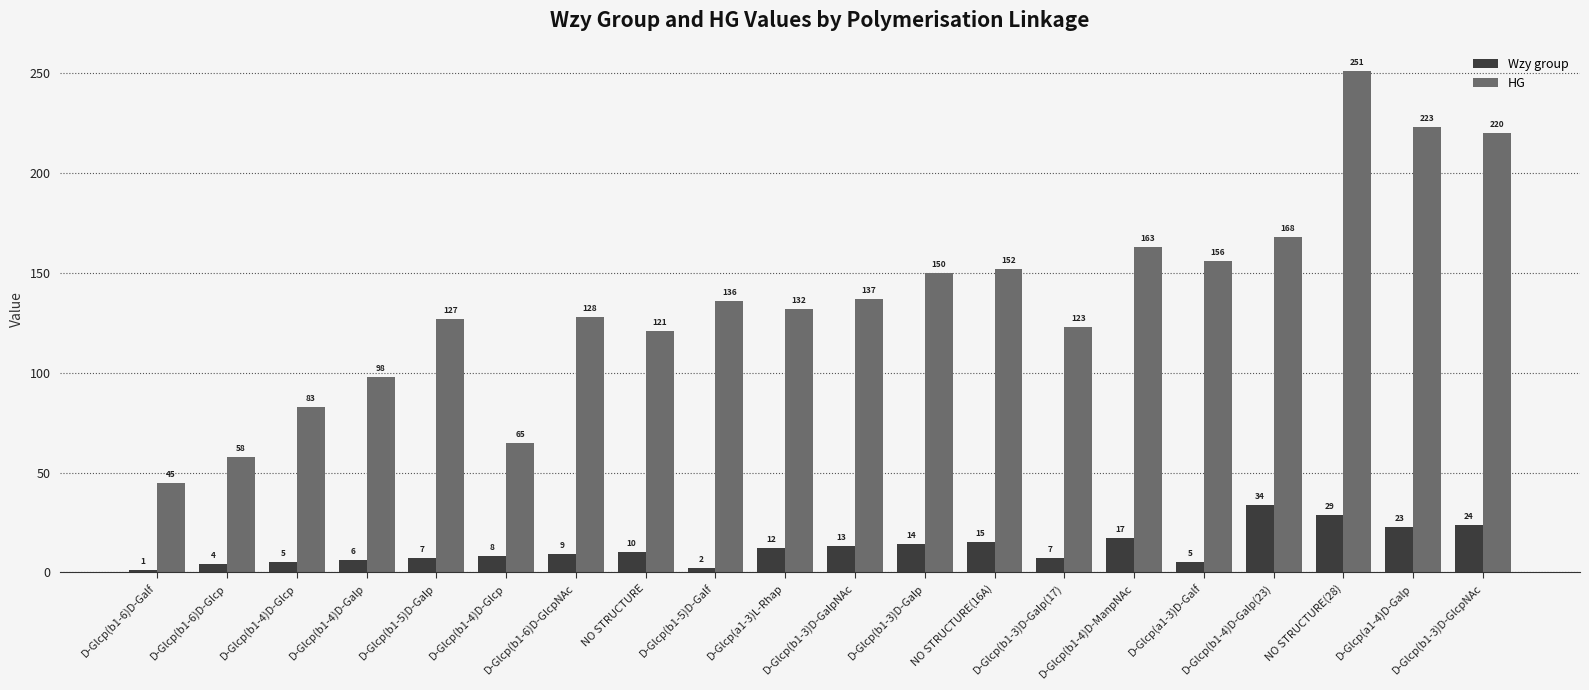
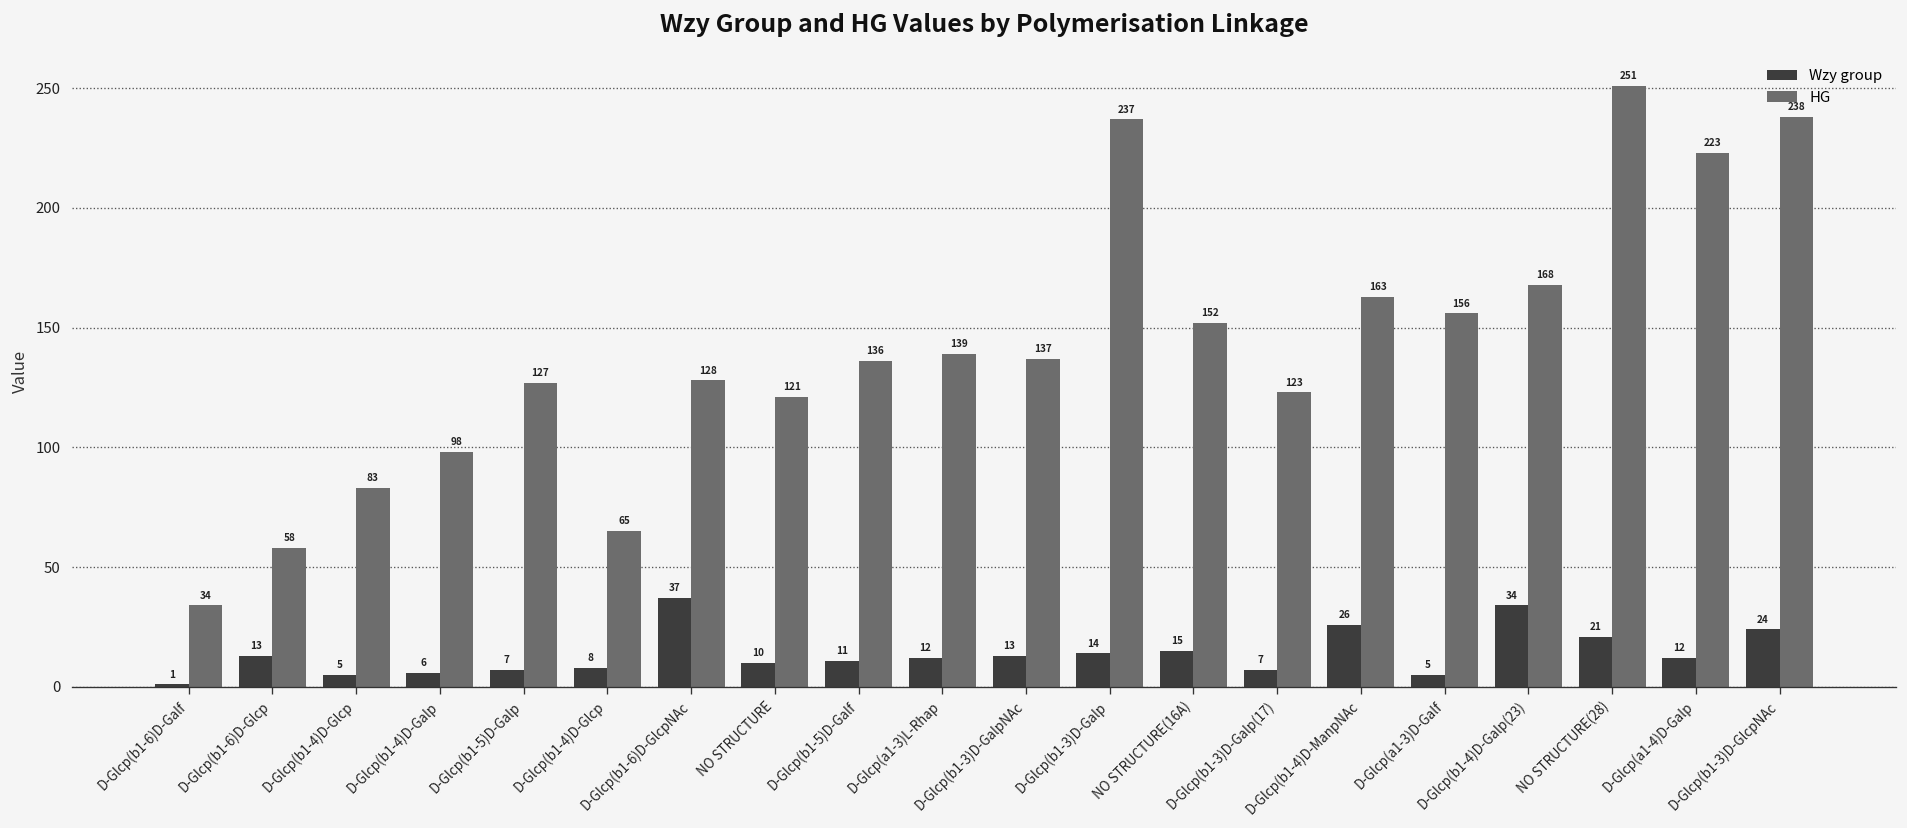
  {
    "Wzy group": {
      "D-Glcp(b1-6)D-Galf": 1,
-     "D-Glcp(b1-6)D-Glcp": 4,
+     "D-Glcp(b1-6)D-Glcp": 13,
      "D-Glcp(b1-4)D-Galp": 6,
      "D-Glcp(b1-5)D-Galp": 7,
-     "D-Glcp(b1-6)D-GlcpNAc": 9,
+     "D-Glcp(b1-6)D-GlcpNAc": 37,
      "NO STRUCTURE": 10,
-     "D-Glcp(b1-5)D-Galf": 2,
+     "D-Glcp(b1-5)D-Galf": 11,
      "D-Glcp(a1-3)L-Rhap": 12,
      "D-Glcp(b1-3)D-GalpNAc": 13,
      "D-Glcp(b1-3)D-Galp": 14,
      "NO STRUCTURE(16A)": 15,
      "D-Glcp(b1-3)D-Galp(17)": 7,
-     "D-Glcp(b1-4)D-ManpNAc": 17,
+     "D-Glcp(b1-4)D-ManpNAc": 26,
      "D-Glcp(a1-3)D-Galf": 5,
      "D-Glcp(b1-4)D-Galp(23)": 34,
-     "NO STRUCTURE(28)": 29,
-     "D-Glcp(a1-4)D-Galp": 23,
+     "NO STRUCTURE(28)": 21,
+     "D-Glcp(a1-4)D-Galp": 12,
      "D-Glcp(b1-3)D-GlcpNAc": 24
    },
    "HG": {
-     "D-Glcp(b1-6)D-Galf": 45,
+     "D-Glcp(b1-6)D-Galf": 34,
      "D-Glcp(b1-6)D-Glcp": 58,
      "D-Glcp(b1-4)D-Galp": 98,
      "D-Glcp(b1-5)D-Galp": 127,
      "D-Glcp(b1-6)D-GlcpNAc": 128,
      "NO STRUCTURE": 121,
      "D-Glcp(b1-5)D-Galf": 136,
-     "D-Glcp(a1-3)L-Rhap": 132,
+     "D-Glcp(a1-3)L-Rhap": 139,
      "D-Glcp(b1-3)D-GalpNAc": 137,
-     "D-Glcp(b1-3)D-Galp": 150,
+     "D-Glcp(b1-3)D-Galp": 237,
      "NO STRUCTURE(16A)": 152,
      "D-Glcp(b1-3)D-Galp(17)": 123,
      "D-Glcp(b1-4)D-ManpNAc": 163,
      "D-Glcp(a1-3)D-Galf": 156,
      "D-Glcp(b1-4)D-Galp(23)": 168,
      "NO STRUCTURE(28)": 251,
      "D-Glcp(a1-4)D-Galp": 223,
-     "D-Glcp(b1-3)D-GlcpNAc": 220
+     "D-Glcp(b1-3)D-GlcpNAc": 238
    }
  }
